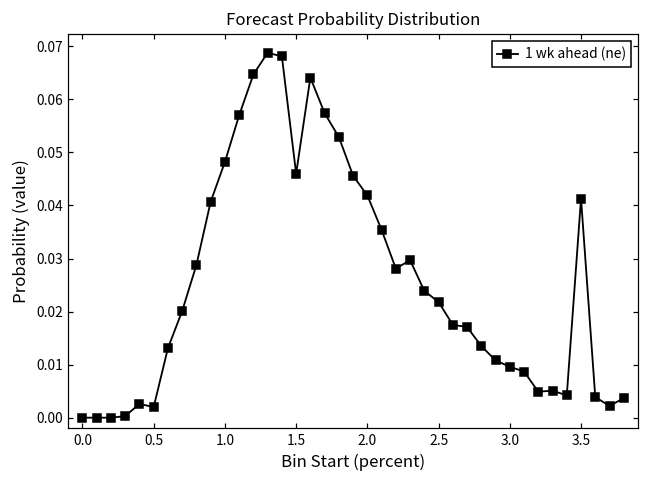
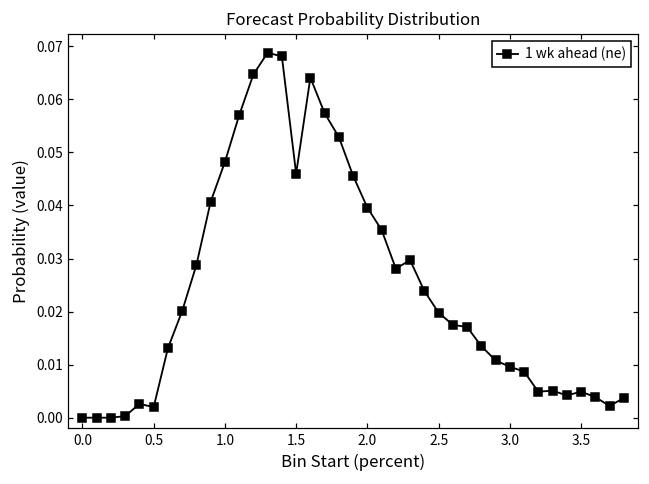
  {
    "0.0": 0.000,
    "0.5": 0.002,
    "1.0": 0.048,
    "1.5": 0.046,
-   "2.0": 0.042,
-   "2.5": 0.022,
+   "2.0": 0.040,
+   "2.5": 0.020,
    "3.0": 0.010,
-   "3.5": 0.041
+   "3.5": 0.005
  }
